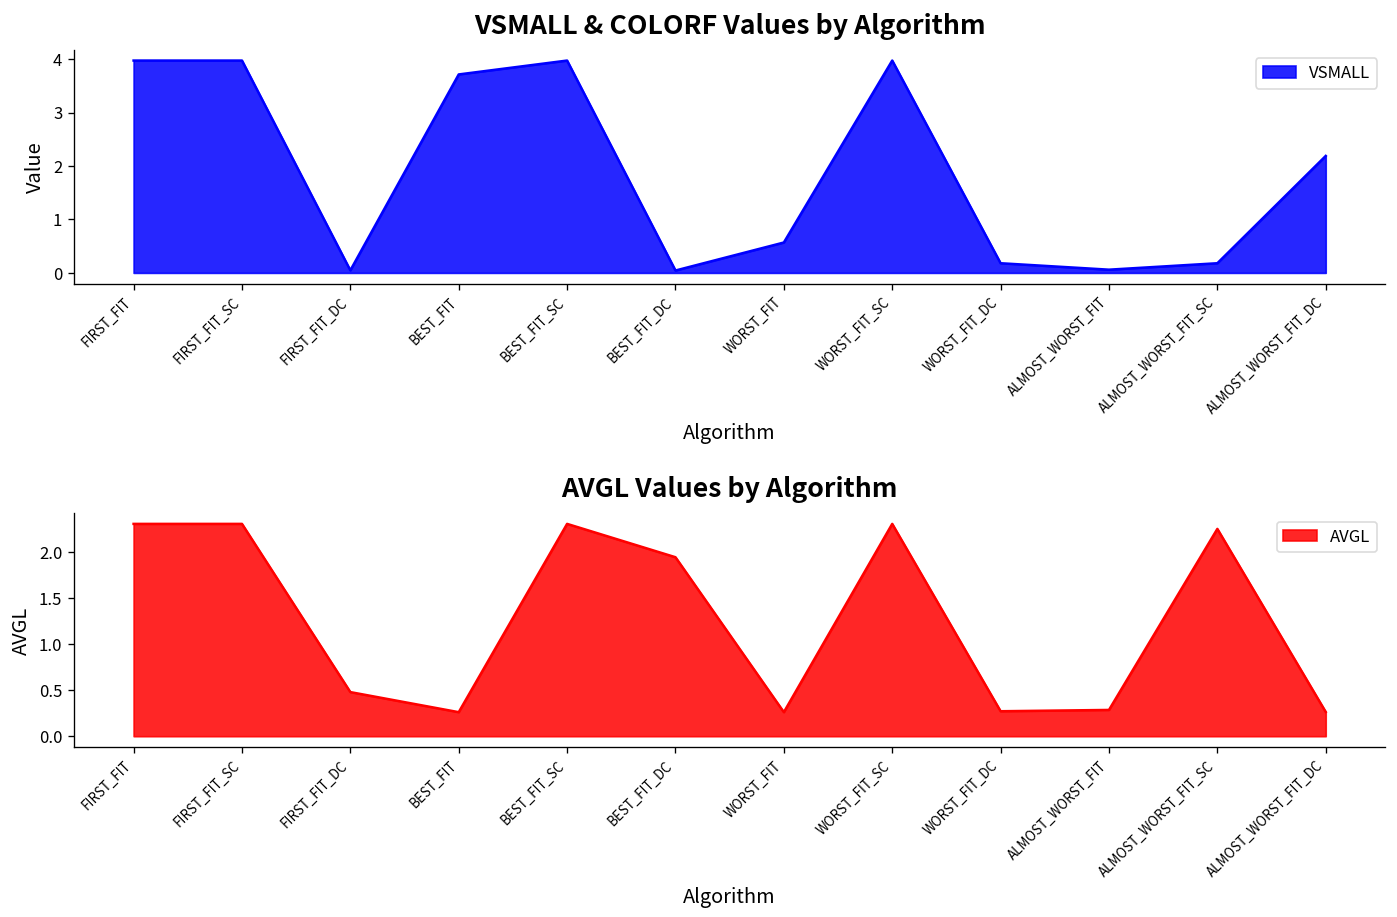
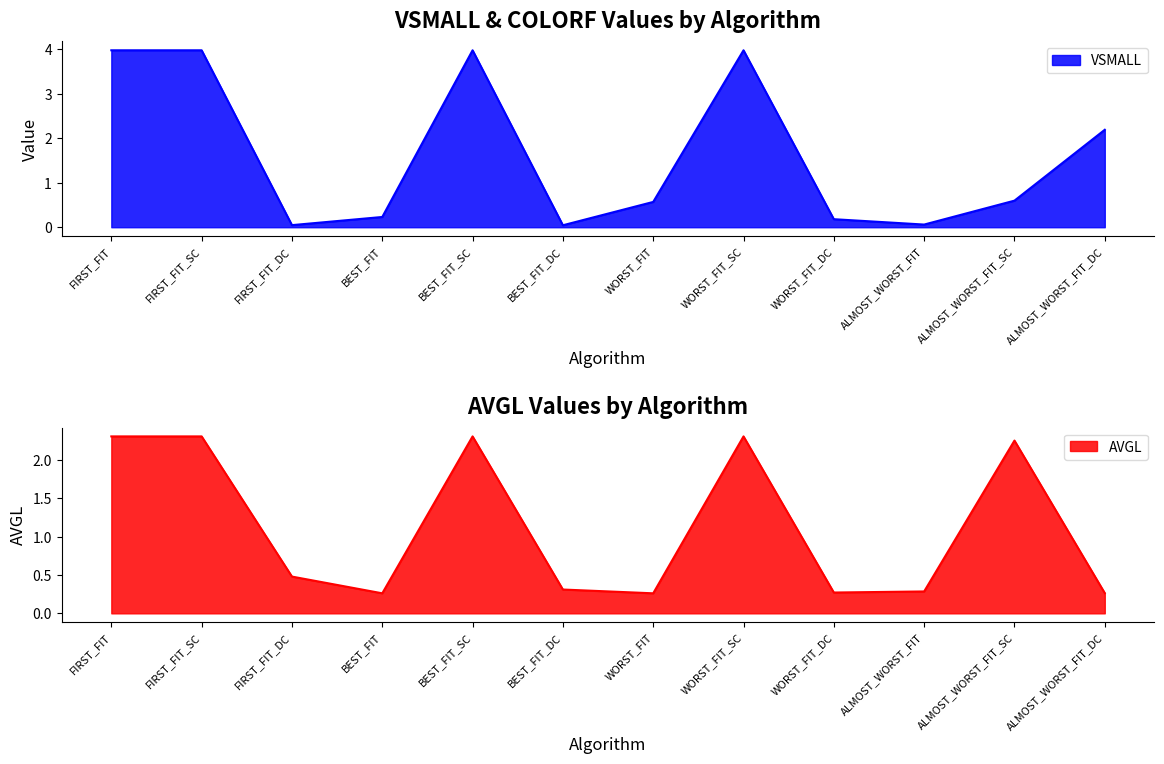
  {
    "VSMALL & COLORF Values by Algorithm": {
      "FIRST_FIT": 4.0,
      "FIRST_FIT_SC": 4.0,
      "FIRST_FIT_DC": 0.0,
-     "BEST_FIT": 3.7,
+     "BEST_FIT": 0.2,
      "BEST_FIT_SC": 4.0,
      "BEST_FIT_DC": 0.0,
      "WORST_FIT": 0.6,
      "WORST_FIT_SC": 4.0,
      "WORST_FIT_DC": 0.2,
      "ALMOST_WORST_FIT": 0.1,
-     "ALMOST_WORST_FIT_SC": 0.2,
+     "ALMOST_WORST_FIT_SC": 0.6,
      "ALMOST_WORST_FIT_DC": 2.2
    },
    "AVGL Values by Algorithm": {
      "FIRST_FIT": 2.3,
      "FIRST_FIT_SC": 2.3,
      "FIRST_FIT_DC": 0.5,
      "BEST_FIT": 0.3,
      "BEST_FIT_SC": 2.3,
-     "BEST_FIT_DC": 1.9,
+     "BEST_FIT_DC": 0.3,
      "WORST_FIT": 0.3,
      "WORST_FIT_SC": 2.3,
      "WORST_FIT_DC": 0.3,
      "ALMOST_WORST_FIT": 0.3,
      "ALMOST_WORST_FIT_SC": 2.3,
      "ALMOST_WORST_FIT_DC": 0.3
    }
  }
